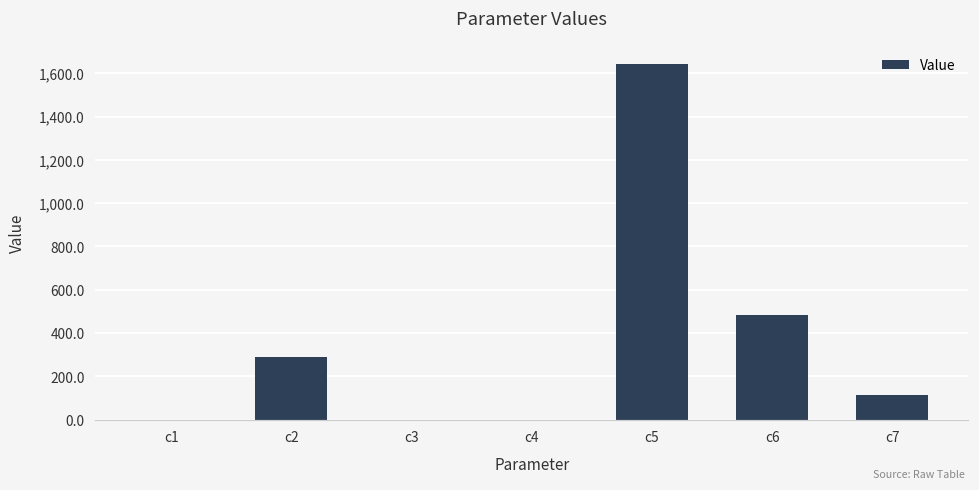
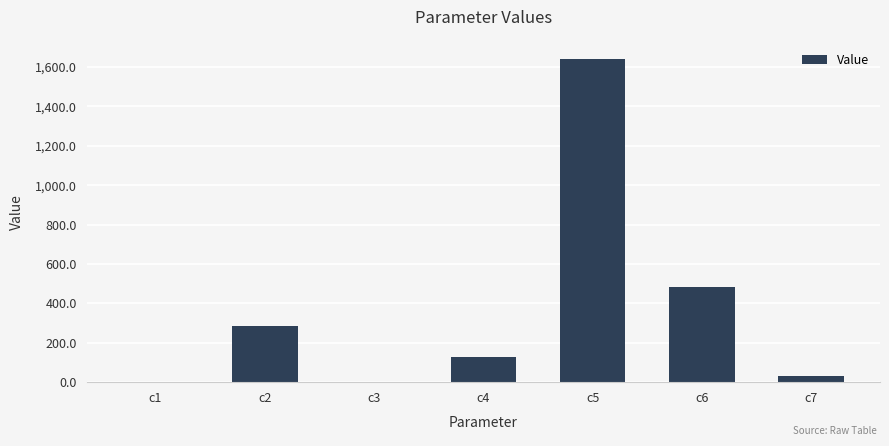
  {
    "c2": "290",
-   "c4": "0",
+   "c4": "130",
    "c5": "1,640",
    "c6": "480",
-   "c7": "120"
+   "c7": "30"
  }
